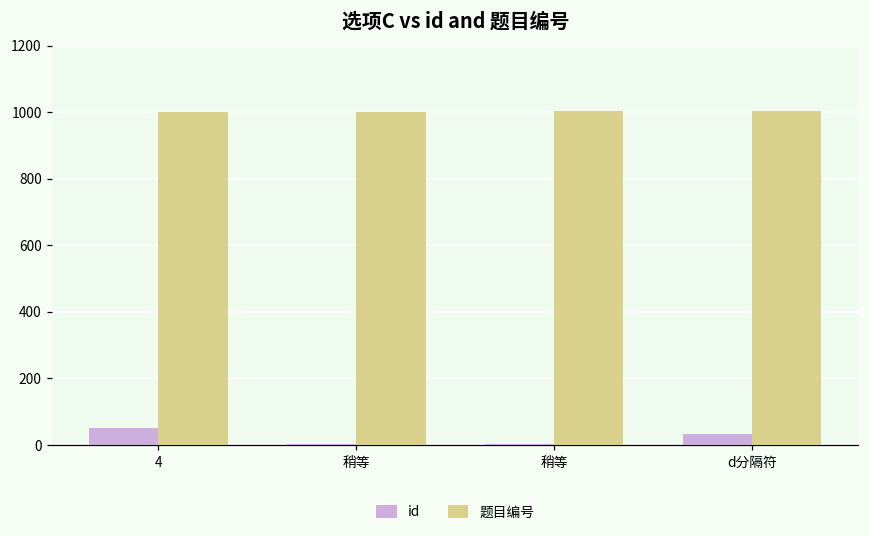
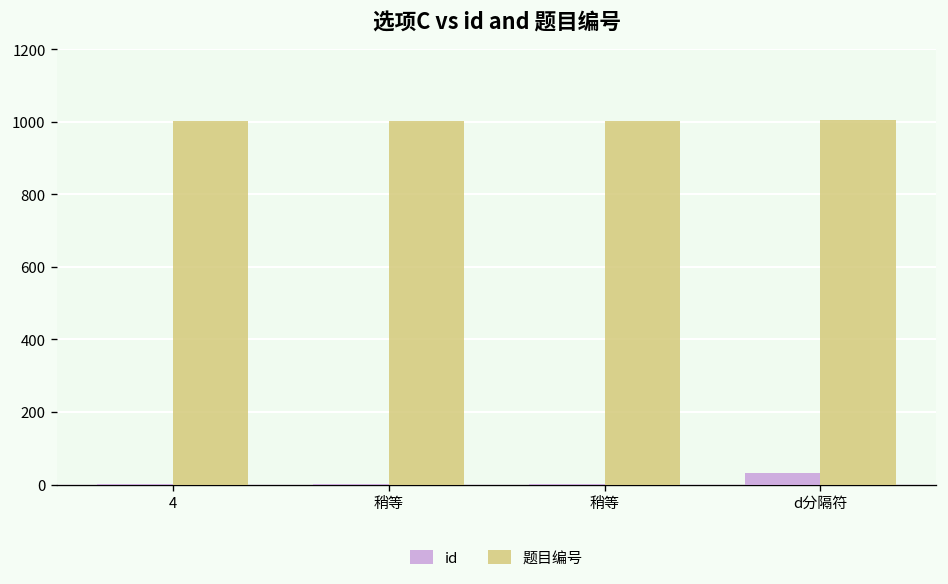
  {
    "id": {
-     "4": 50,
+     "4": 0,
      "d分隔符": 30
    },
    "题目编号": {
      "4": 1000,
      "d分隔符": 1000
    }
  }
